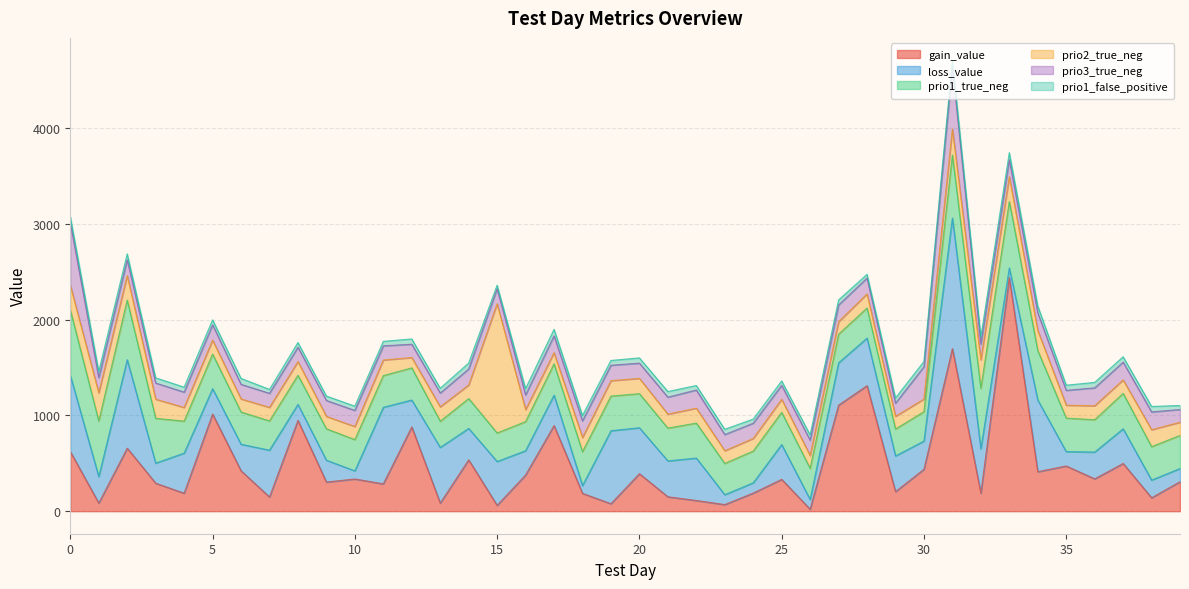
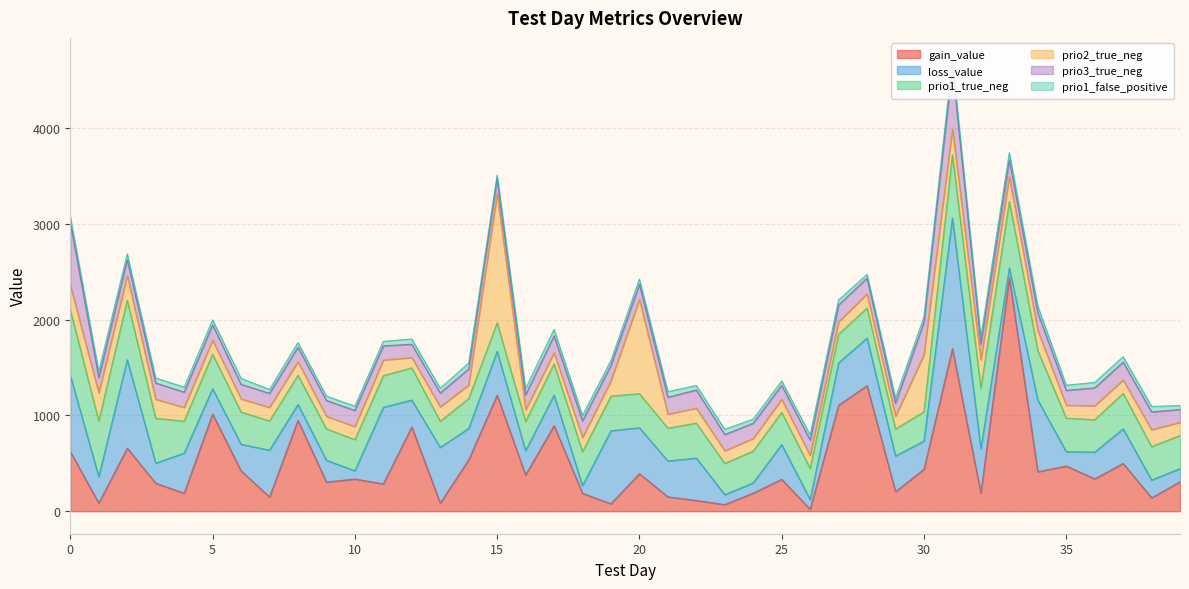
  {
    "gain_value": {
      "0": 600,
      "5": 1000,
      "10": 300,
-     "15": 100,
+     "15": 1200,
      "20": 400,
      "25": 300,
      "30": 400,
      "35": 500
    },
    "prio2_true_neg": {
      "0": 300,
      "5": 100,
      "10": 100,
      "15": 1400,
-     "20": 200,
+     "20": 1000,
      "25": 100,
-     "30": 100,
+     "30": 600,
      "35": 100
    },
    "prio3_true_neg": {
      "0": 700,
      "5": 200,
      "10": 200,
      "15": 200,
      "20": 200,
      "25": 100,
      "30": 300,
      "35": 200
    }
  }
